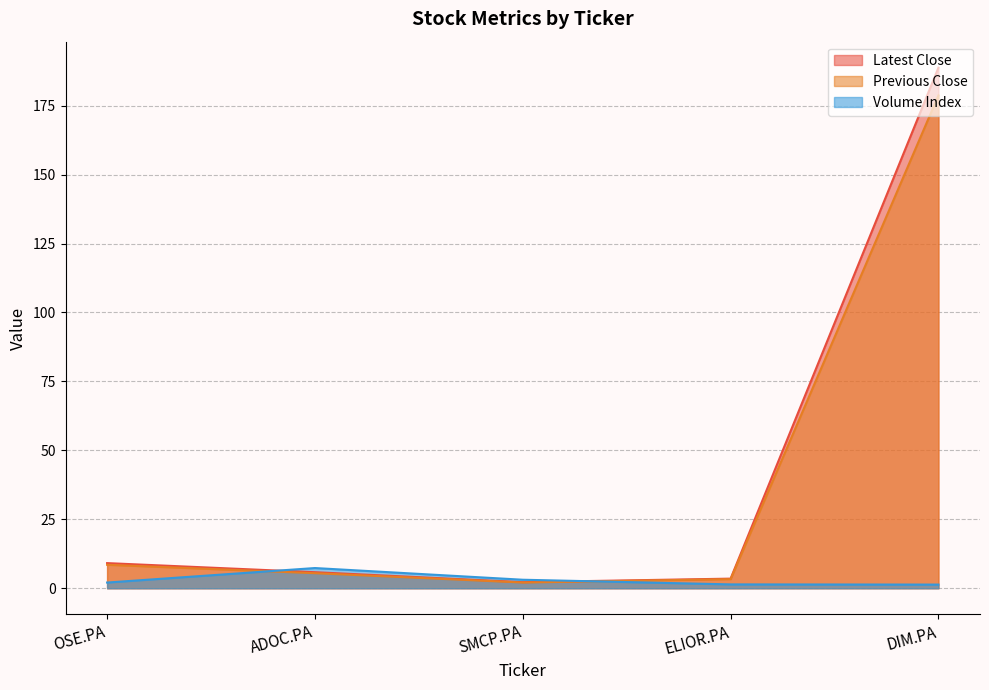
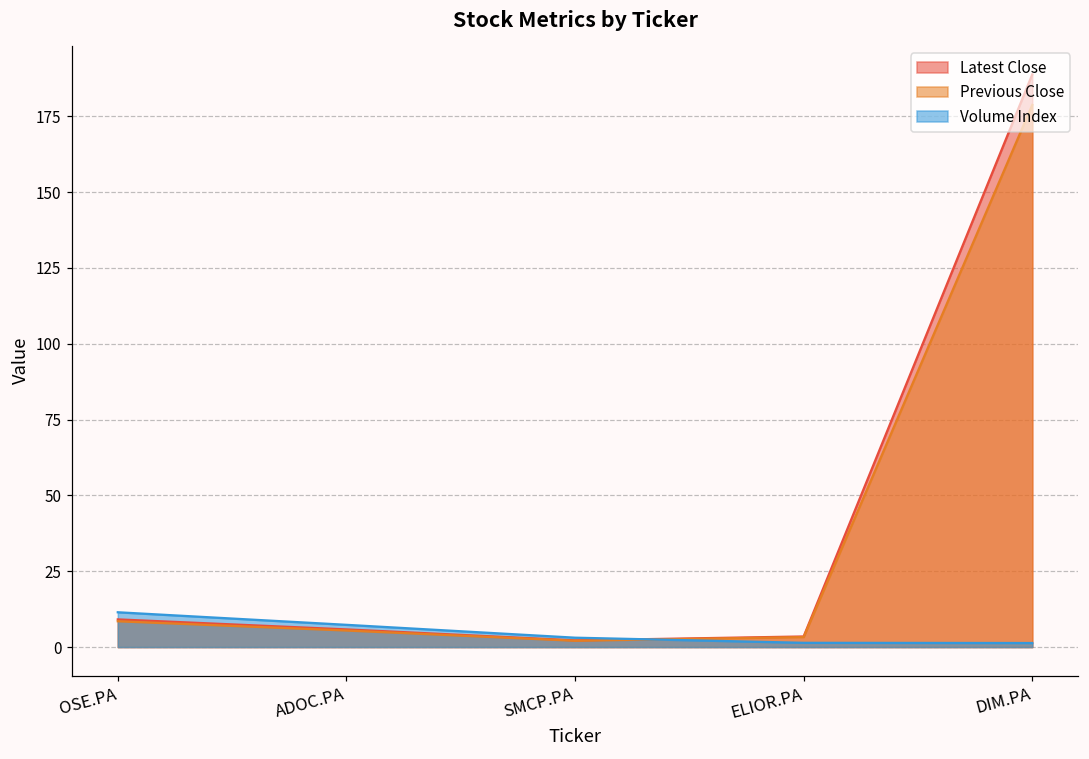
  {
    "Volume Index": {
-     "OSE.PA": 2,
+     "OSE.PA": 11,
      "ADOC.PA": 7,
      "ELIOR.PA": 1,
      "DIM.PA": 1
    }
  }
